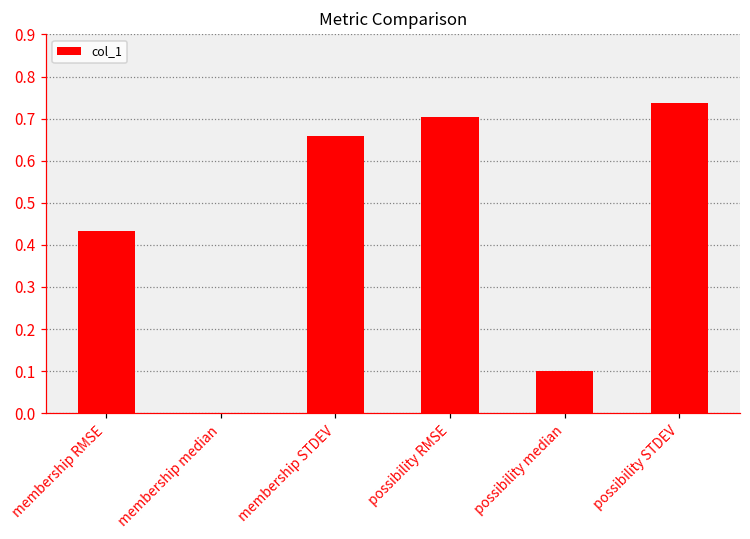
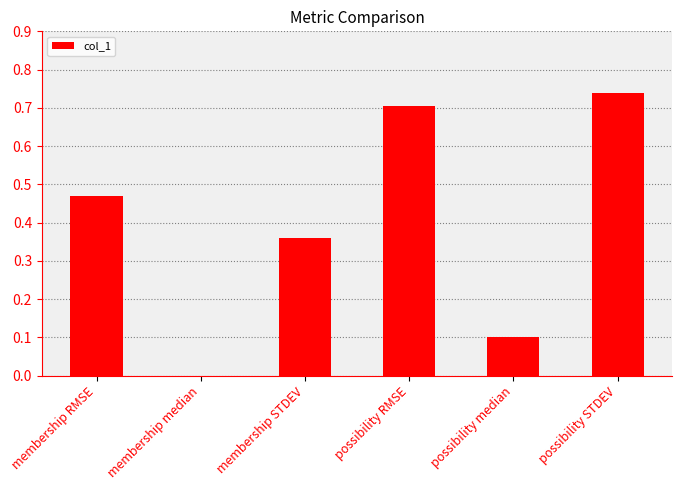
  {
-   "membership RMSE": 0.43,
-   "membership STDEV": 0.66,
+   "membership RMSE": 0.47,
+   "membership STDEV": 0.36,
    "possibility RMSE": 0.70,
    "possibility median": 0.10,
    "possibility STDEV": 0.74
  }
